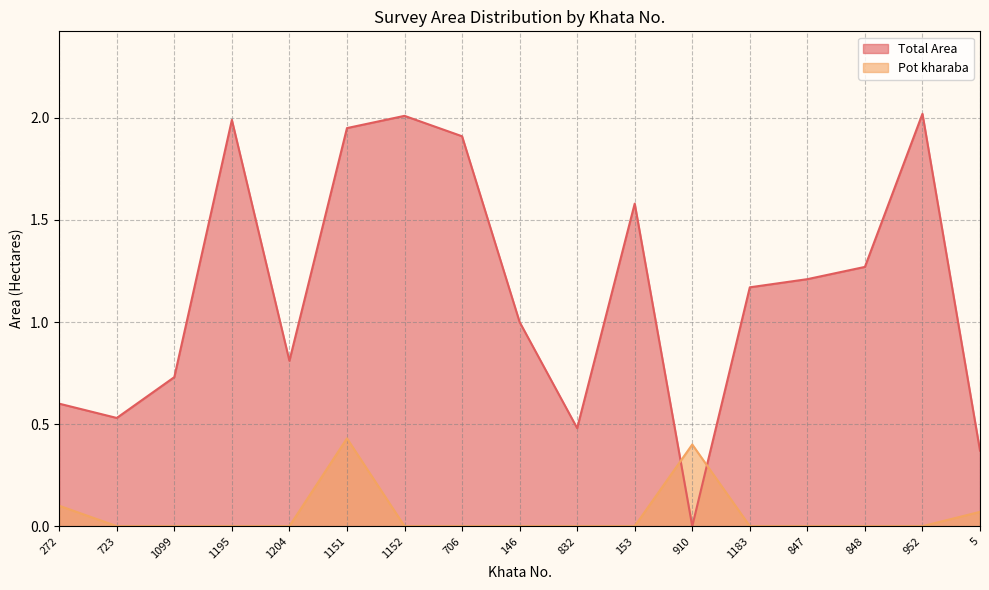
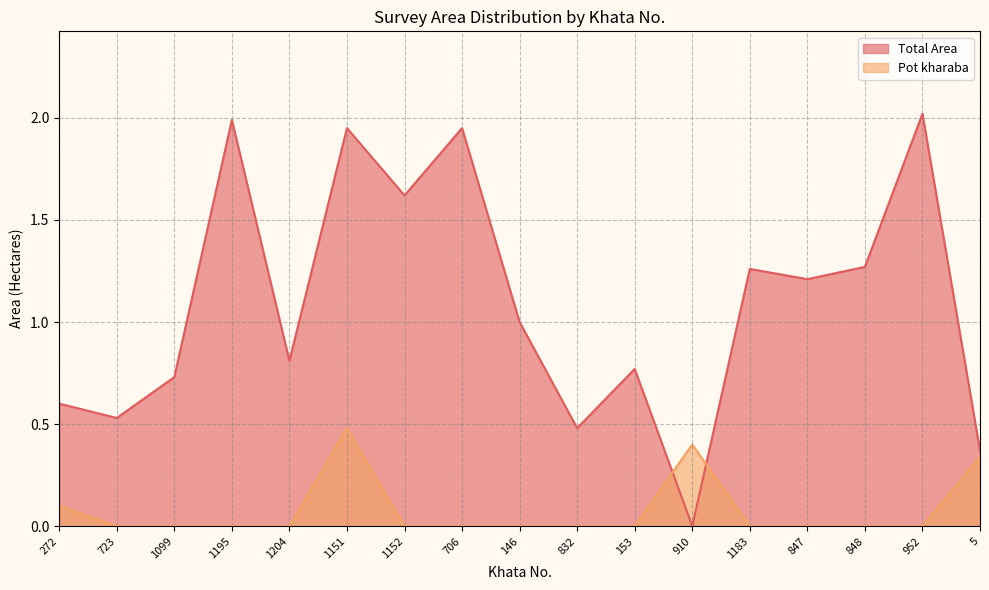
  {
    "Total Area": {
      "272": 0.60,
      "723": 0.53,
      "1099": 0.73,
      "1195": 1.99,
      "1204": 0.81,
      "1151": 1.95,
-     "1152": 2.01,
-     "706": 1.91,
+     "1152": 1.62,
+     "706": 1.95,
      "146": 1.00,
      "832": 0.48,
-     "153": 1.58,
+     "153": 0.77,
      "910": 0.00,
-     "1183": 1.17,
+     "1183": 1.26,
      "847": 1.21,
      "848": 1.27,
      "952": 2.02,
      "5": 0.37
    },
    "Pot kharaba": {
      "272": 0.10,
      "723": 0.00,
      "1099": 0.00,
      "1195": 0.00,
      "1204": 0.00,
-     "1151": 0.43,
+     "1151": 0.48,
      "1152": 0.00,
      "706": 0.00,
      "146": 0.00,
      "832": 0.00,
      "153": 0.00,
      "910": 0.40,
      "1183": 0.00,
      "847": 0.00,
      "848": 0.00,
      "952": 0.00,
-     "5": 0.07
+     "5": 0.34
    }
  }
